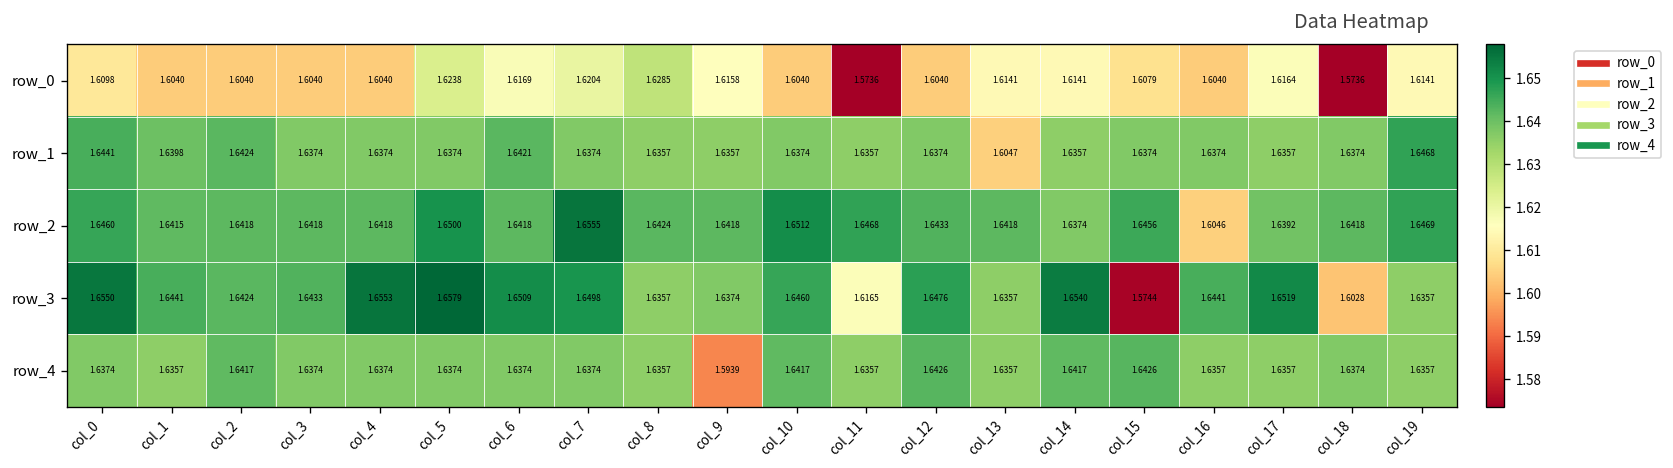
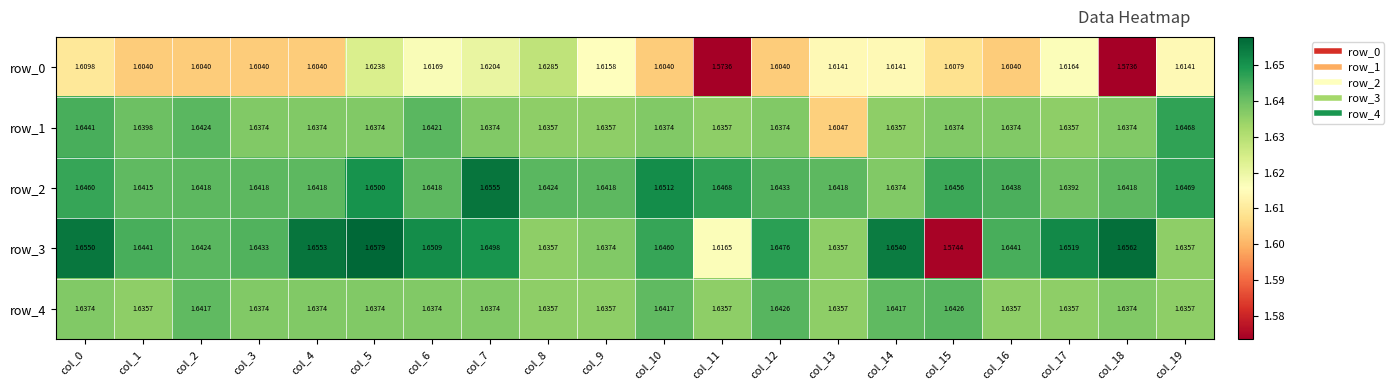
  {
    "row_0": {
      "col_0": 1.6098,
      "col_1": 1.6040,
      "col_2": 1.6040,
      "col_3": 1.6040,
      "col_4": 1.6040,
      "col_5": 1.6238,
      "col_6": 1.6169,
      "col_7": 1.6204,
      "col_8": 1.6285,
      "col_9": 1.6158,
      "col_10": 1.6040,
      "col_11": 1.5736,
      "col_12": 1.6040,
      "col_13": 1.6141,
      "col_14": 1.6141,
      "col_15": 1.6079,
      "col_16": 1.6040,
      "col_17": 1.6164,
      "col_18": 1.5736,
      "col_19": 1.6141
    },
    "row_1": {
      "col_0": 1.6441,
      "col_1": 1.6398,
      "col_2": 1.6424,
      "col_3": 1.6374,
      "col_4": 1.6374,
      "col_5": 1.6374,
      "col_6": 1.6421,
      "col_7": 1.6374,
      "col_8": 1.6357,
      "col_9": 1.6357,
      "col_10": 1.6374,
      "col_11": 1.6357,
      "col_12": 1.6374,
      "col_13": 1.6047,
      "col_14": 1.6357,
      "col_15": 1.6374,
      "col_16": 1.6374,
      "col_17": 1.6357,
      "col_18": 1.6374,
      "col_19": 1.6468
    },
    "row_2": {
      "col_0": 1.6460,
      "col_1": 1.6415,
      "col_2": 1.6418,
      "col_3": 1.6418,
      "col_4": 1.6418,
      "col_5": 1.6500,
      "col_6": 1.6418,
      "col_7": 1.6555,
      "col_8": 1.6424,
      "col_9": 1.6418,
      "col_10": 1.6512,
      "col_11": 1.6468,
      "col_12": 1.6433,
      "col_13": 1.6418,
      "col_14": 1.6374,
      "col_15": 1.6456,
-     "col_16": 1.6046,
+     "col_16": 1.6438,
      "col_17": 1.6392,
      "col_18": 1.6418,
      "col_19": 1.6469
    },
    "row_3": {
      "col_0": 1.6550,
      "col_1": 1.6441,
      "col_2": 1.6424,
      "col_3": 1.6433,
      "col_4": 1.6553,
      "col_5": 1.6579,
      "col_6": 1.6509,
      "col_7": 1.6498,
      "col_8": 1.6357,
      "col_9": 1.6374,
      "col_10": 1.6460,
      "col_11": 1.6165,
      "col_12": 1.6476,
      "col_13": 1.6357,
      "col_14": 1.6540,
      "col_15": 1.5744,
      "col_16": 1.6441,
      "col_17": 1.6519,
-     "col_18": 1.6028,
+     "col_18": 1.6562,
      "col_19": 1.6357
    },
    "row_4": {
      "col_0": 1.6374,
      "col_1": 1.6357,
      "col_2": 1.6417,
      "col_3": 1.6374,
      "col_4": 1.6374,
      "col_5": 1.6374,
      "col_6": 1.6374,
      "col_7": 1.6374,
      "col_8": 1.6357,
-     "col_9": 1.5939,
+     "col_9": 1.6357,
      "col_10": 1.6417,
      "col_11": 1.6357,
      "col_12": 1.6426,
      "col_13": 1.6357,
      "col_14": 1.6417,
      "col_15": 1.6426,
      "col_16": 1.6357,
      "col_17": 1.6357,
      "col_18": 1.6374,
      "col_19": 1.6357
    }
  }
